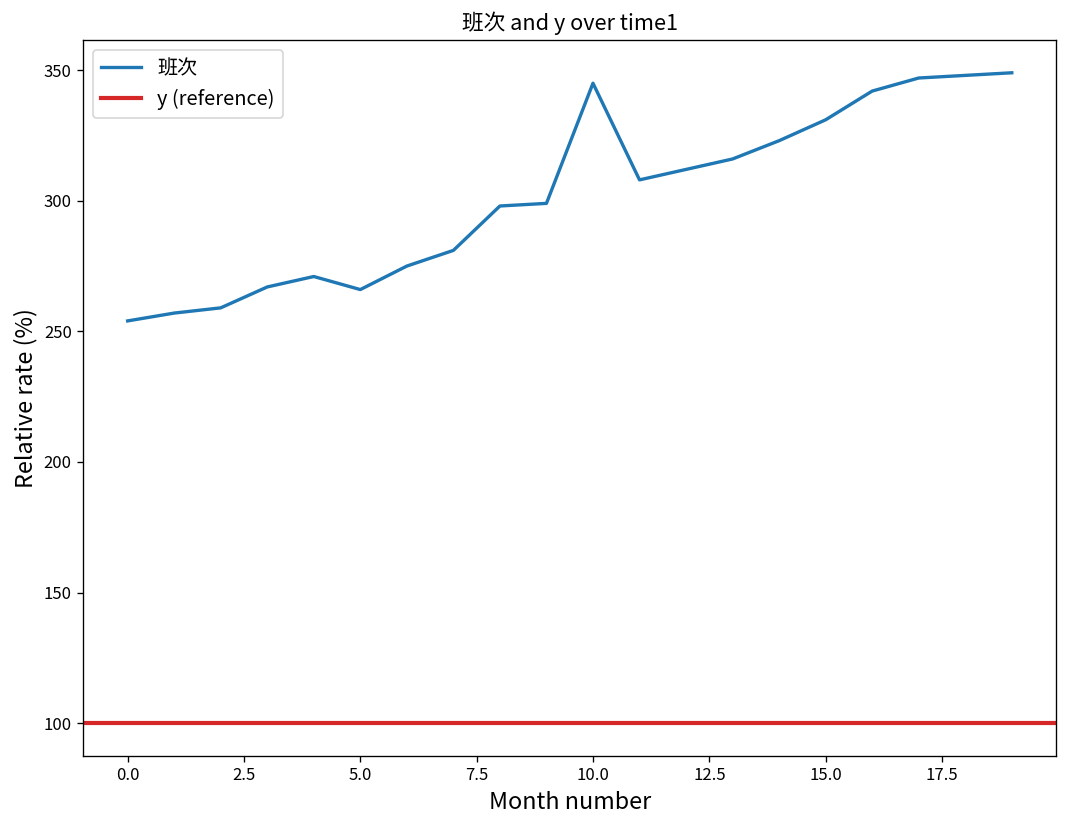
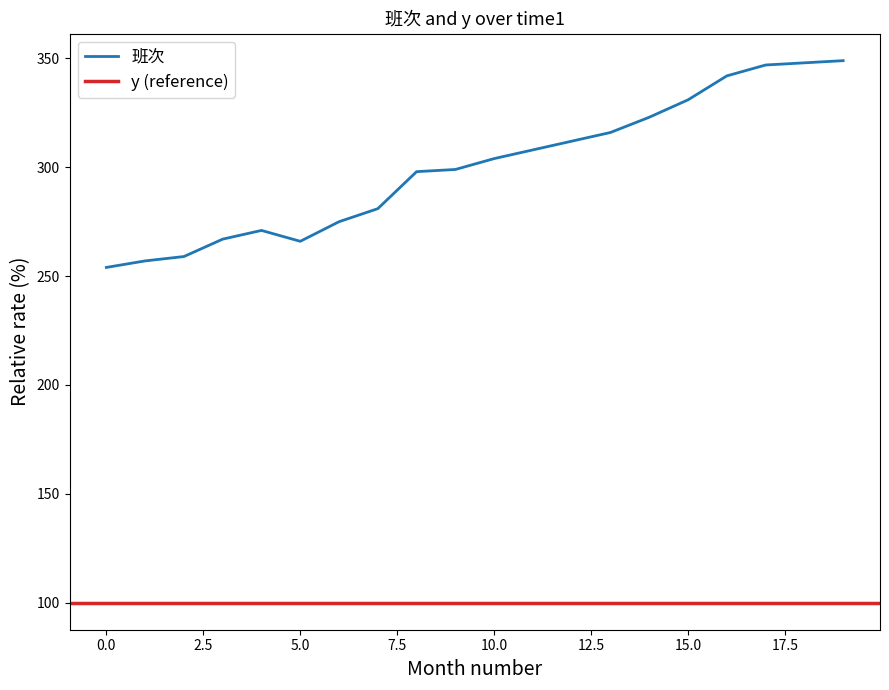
  {
    "0.0": 254,
    "5.0": 266,
-   "10.0": 345,
+   "10.0": 304,
    "15.0": 331
  }
